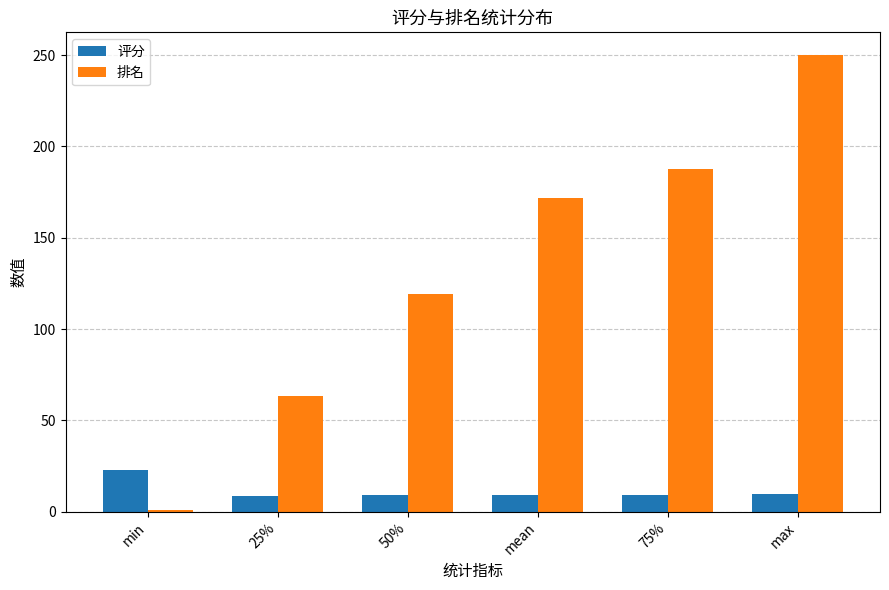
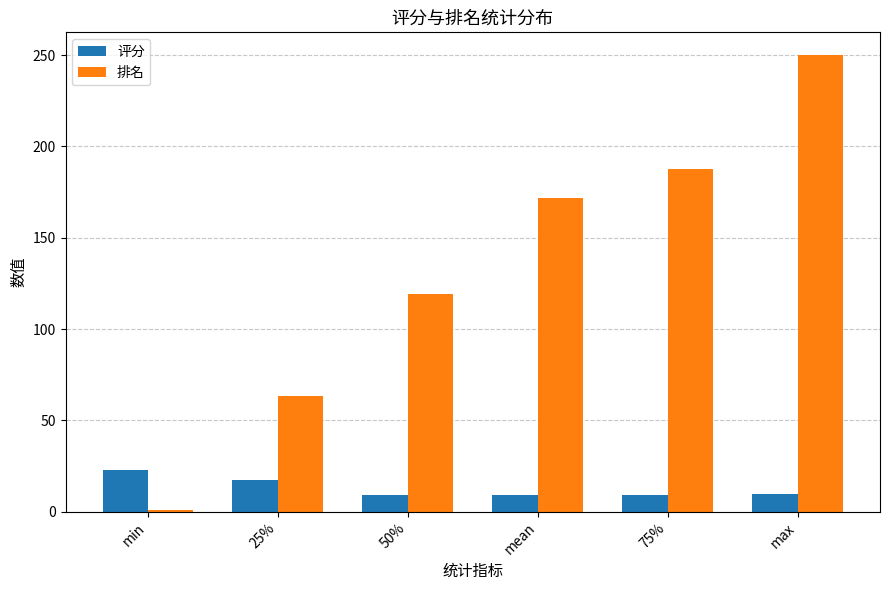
  {
    "评分": {
      "min": 23,
-     "25%": 9,
+     "25%": 17,
      "50%": 9,
      "mean": 9,
      "75%": 9,
      "max": 10
    },
    "排名": {
      "25%": 63,
      "50%": 119,
      "mean": 172,
      "75%": 188,
      "max": 250
    }
  }
